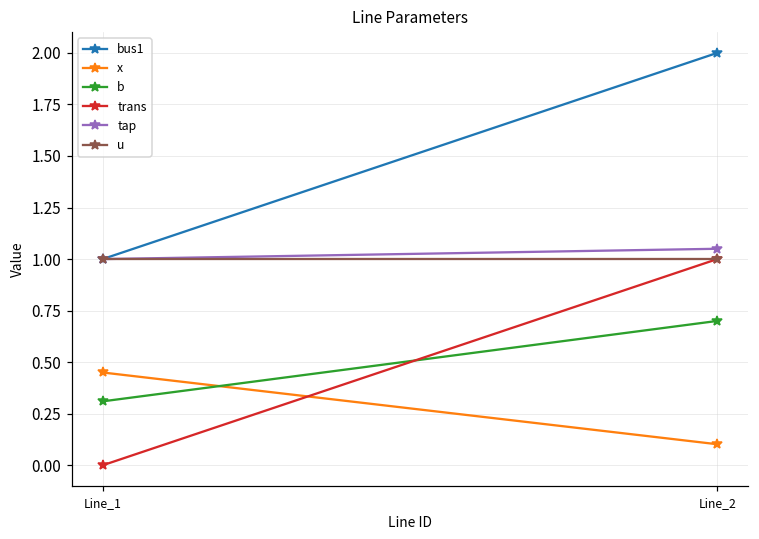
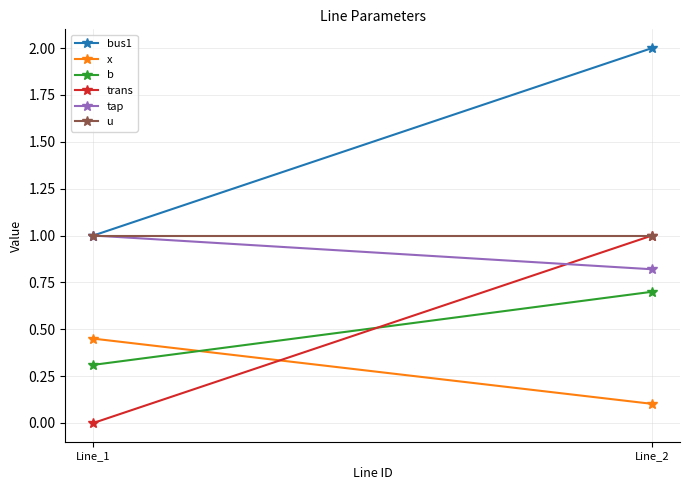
  {
    "bus1": {
      "Line_2": 2.00
    },
    "x": {
      "Line_1": 0.45,
      "Line_2": 0.10
    },
    "b": {
      "Line_1": 0.31,
      "Line_2": 0.70
    },
    "trans": {
      "Line_1": 0.00
    },
    "tap": {
-     "Line_2": 1.05
+     "Line_2": 0.82
    }
  }
